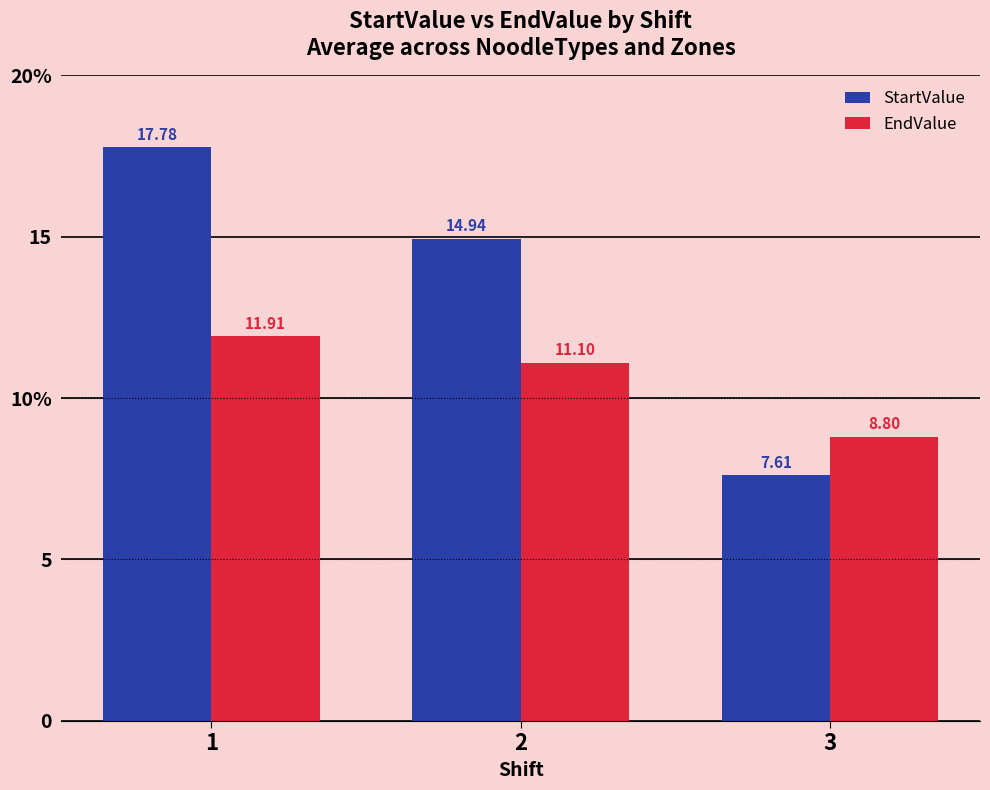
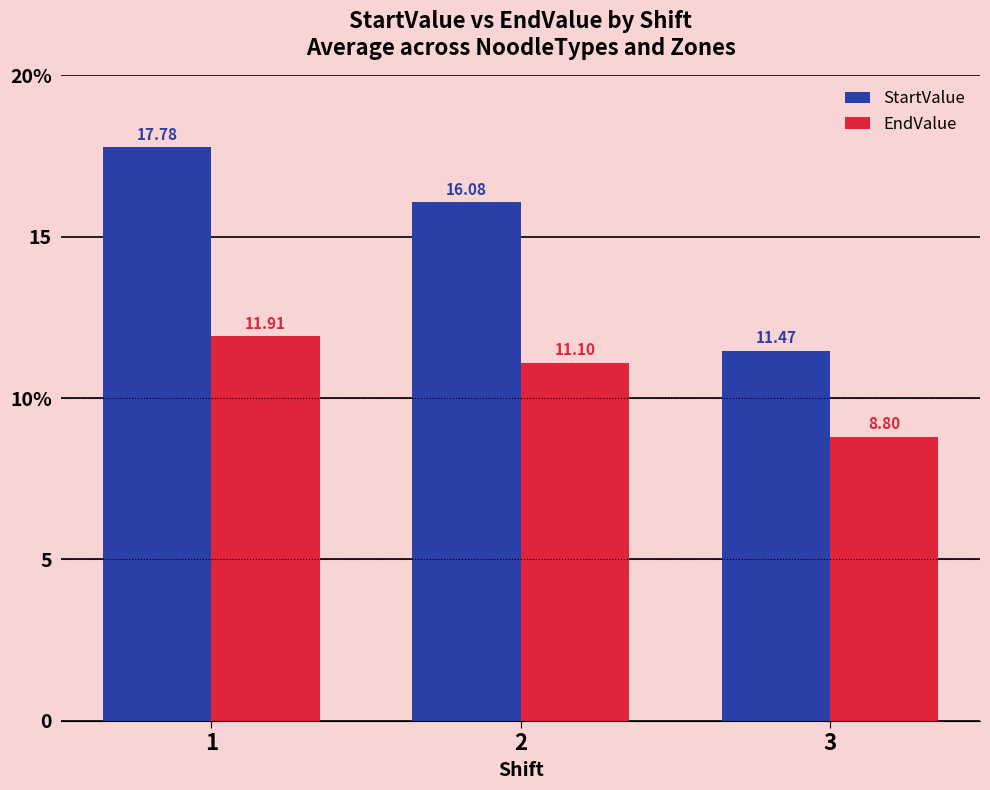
  {
    "StartValue": {
      "1": 17.78,
-     "2": 14.94,
-     "3": 7.61
+     "2": 16.08,
+     "3": 11.47
    },
    "EndValue": {
      "1": 11.91,
      "2": 11.10,
      "3": 8.80
    }
  }
